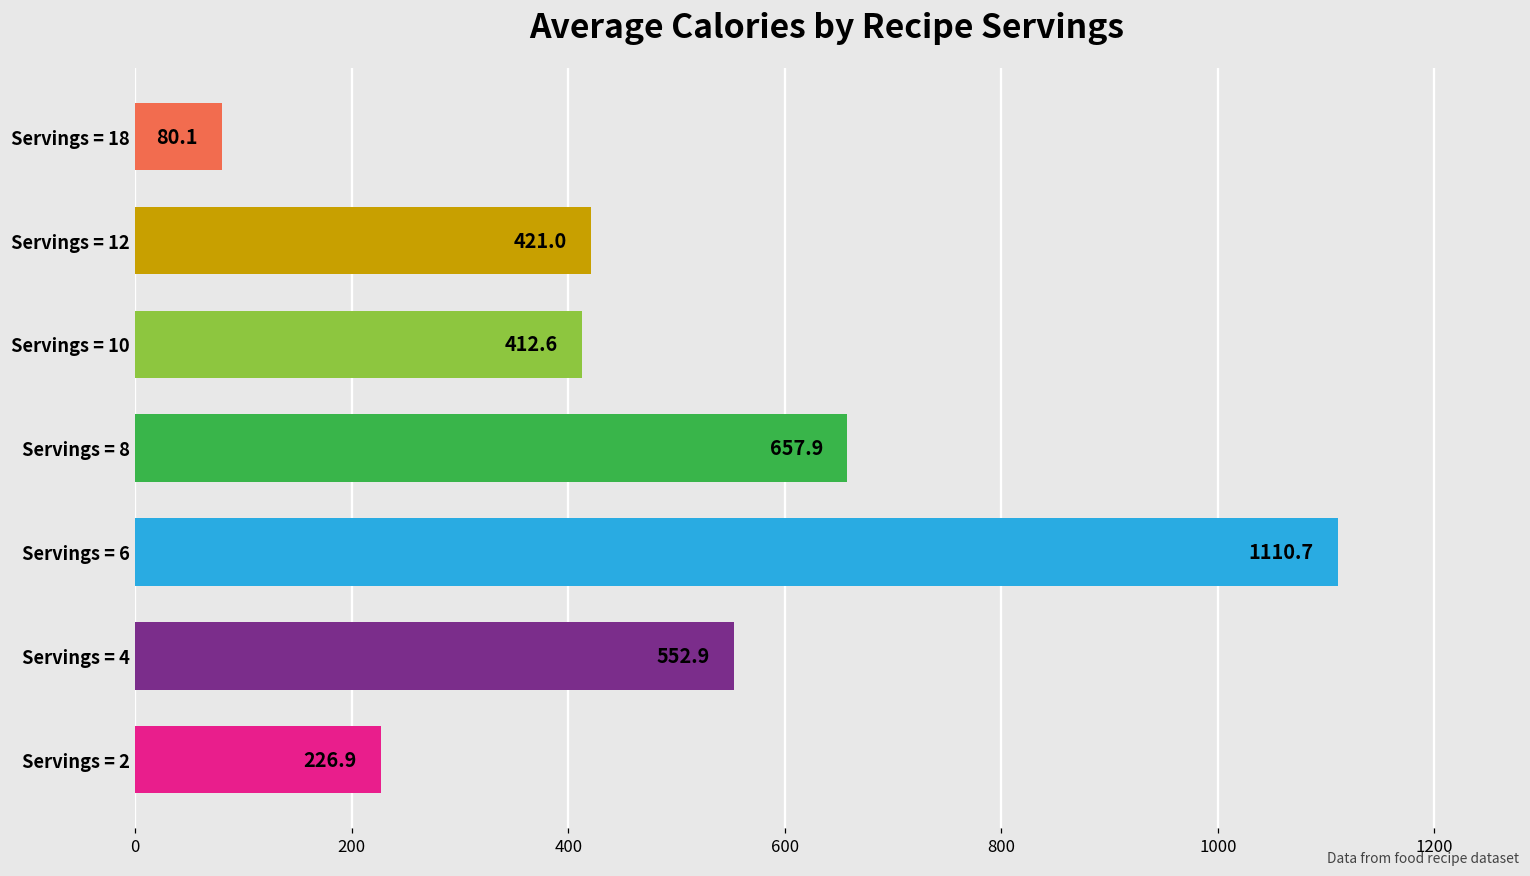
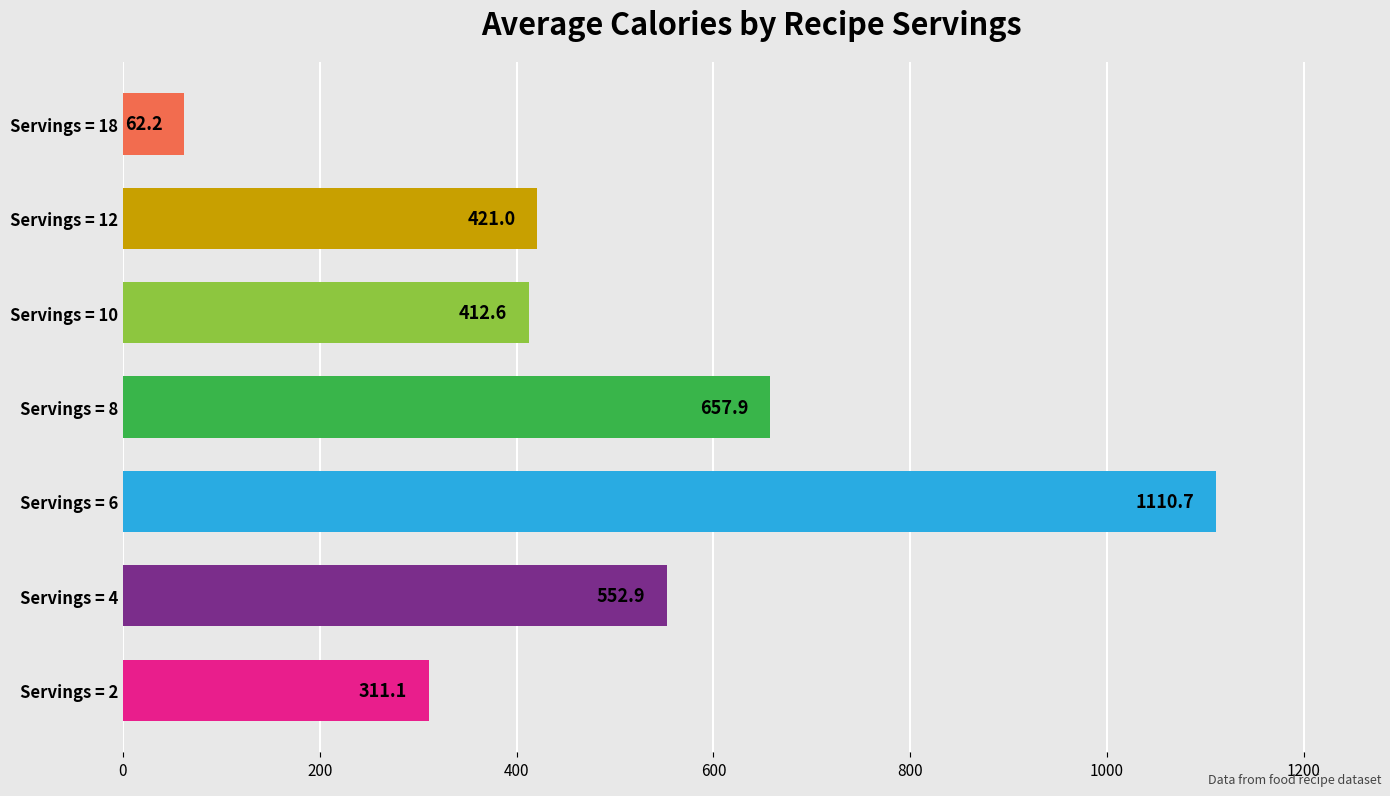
  {
-   "Servings = 18": 80.1,
+   "Servings = 18": 62.2,
    "Servings = 12": 421.0,
    "Servings = 10": 412.6,
    "Servings = 8": 657.9,
    "Servings = 6": 1110.7,
    "Servings = 4": 552.9,
-   "Servings = 2": 226.9
+   "Servings = 2": 311.1
  }
